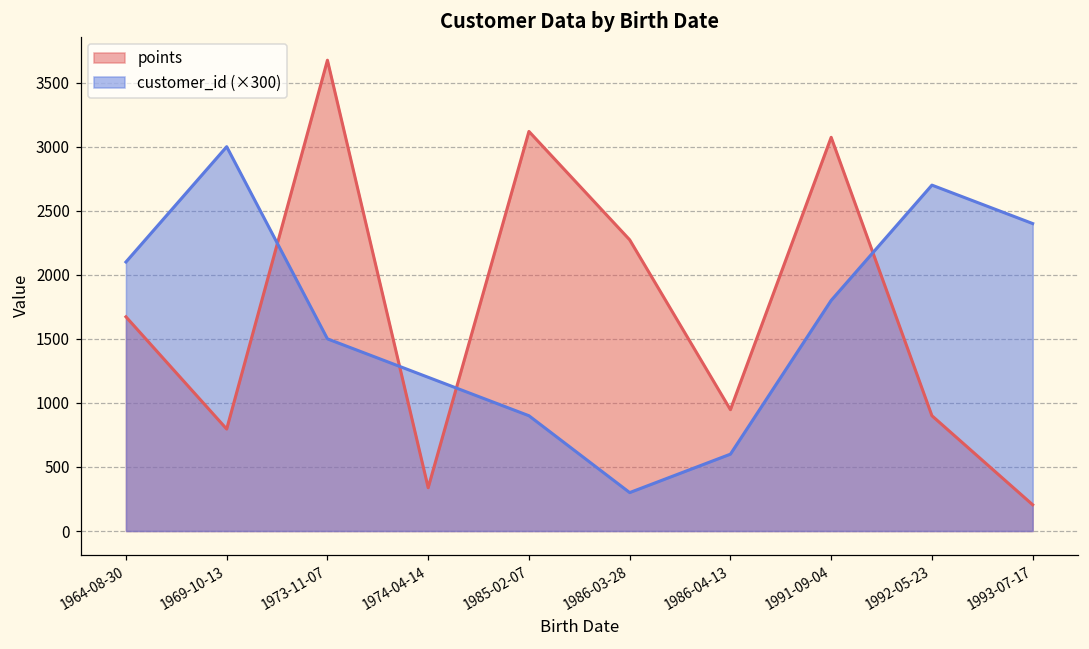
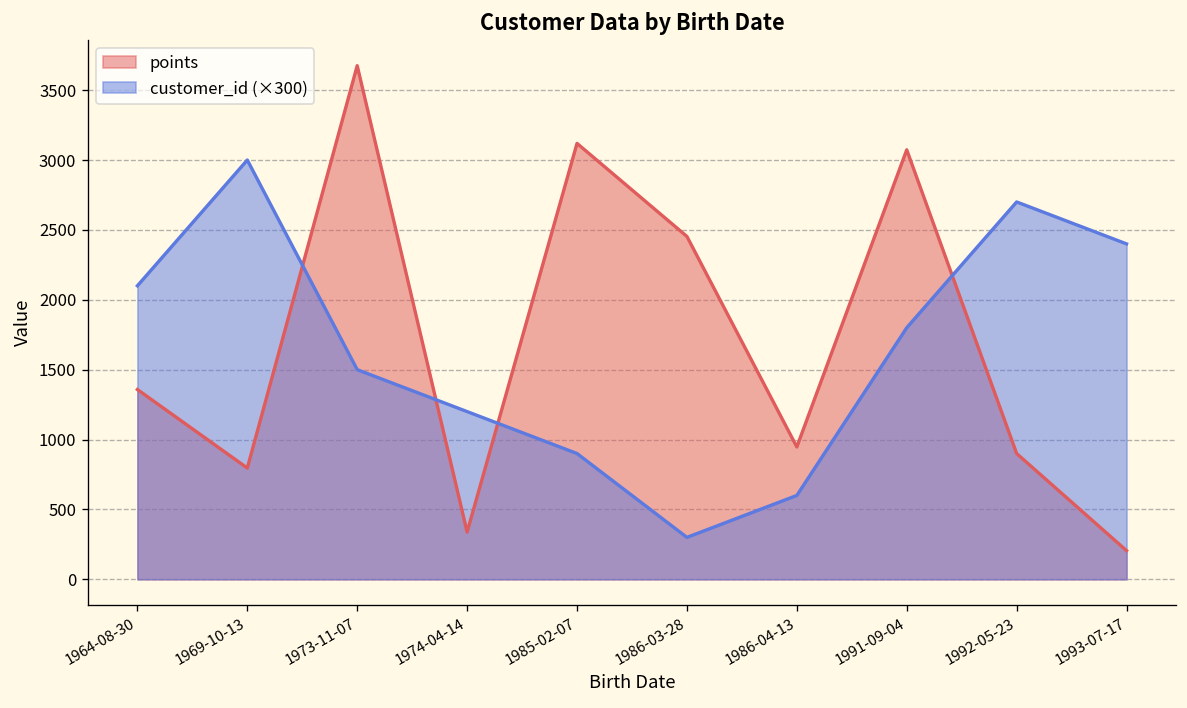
  {
    "points": {
-     "1964-08-30": 1670,
+     "1964-08-30": 1360,
      "1969-10-13": 800,
      "1973-11-07": 3680,
      "1974-04-14": 340,
      "1985-02-07": 3120,
-     "1986-03-28": 2270,
+     "1986-03-28": 2450,
      "1986-04-13": 950,
      "1991-09-04": 3070,
      "1992-05-23": 900,
      "1993-07-17": 210
    },
    "customer_id (×300)": {
      "1964-08-30": 2100,
      "1969-10-13": 3000,
      "1973-11-07": 1500,
      "1974-04-14": 1200,
      "1985-02-07": 900,
      "1986-03-28": 300,
      "1986-04-13": 600,
      "1991-09-04": 1800,
      "1992-05-23": 2700,
      "1993-07-17": 2400
    }
  }
